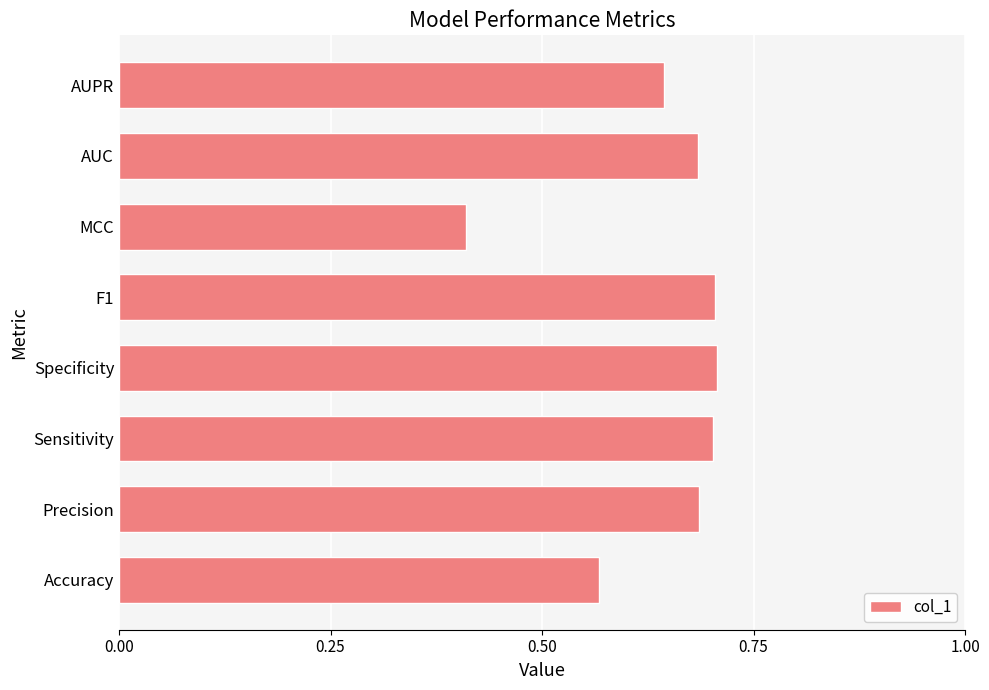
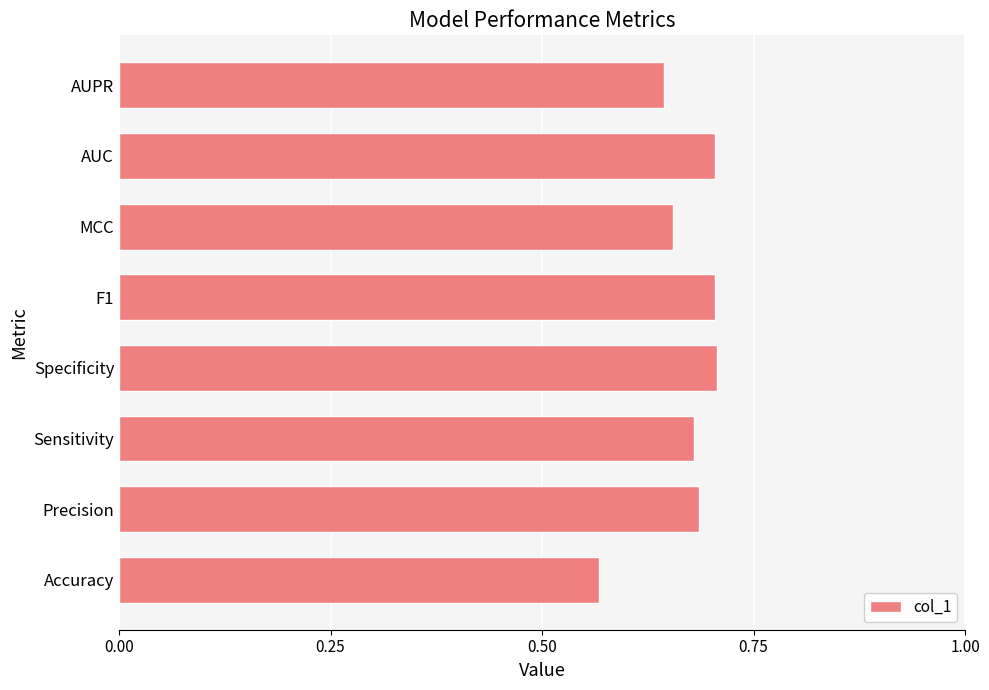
  {
    "AUPR": 0.64,
-   "AUC": 0.68,
-   "MCC": 0.41,
+   "AUC": 0.70,
+   "MCC": 0.65,
    "F1": 0.70,
    "Specificity": 0.71,
-   "Sensitivity": 0.70,
+   "Sensitivity": 0.68,
    "Precision": 0.69,
    "Accuracy": 0.57
  }
